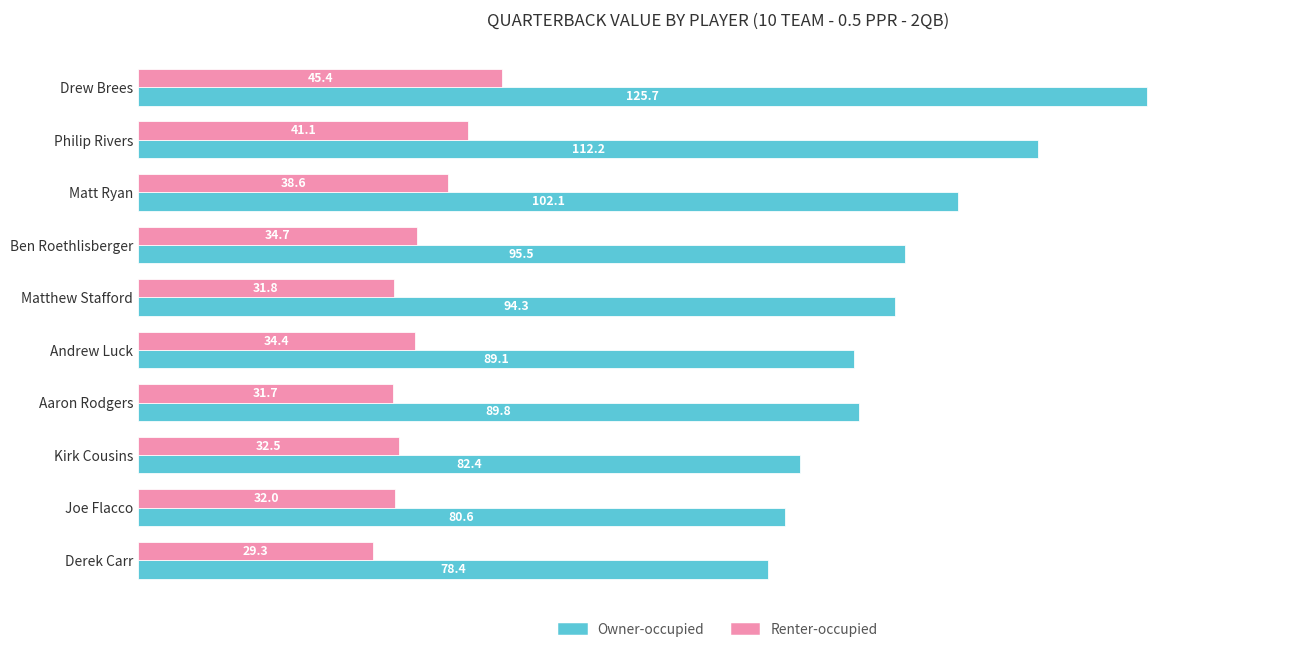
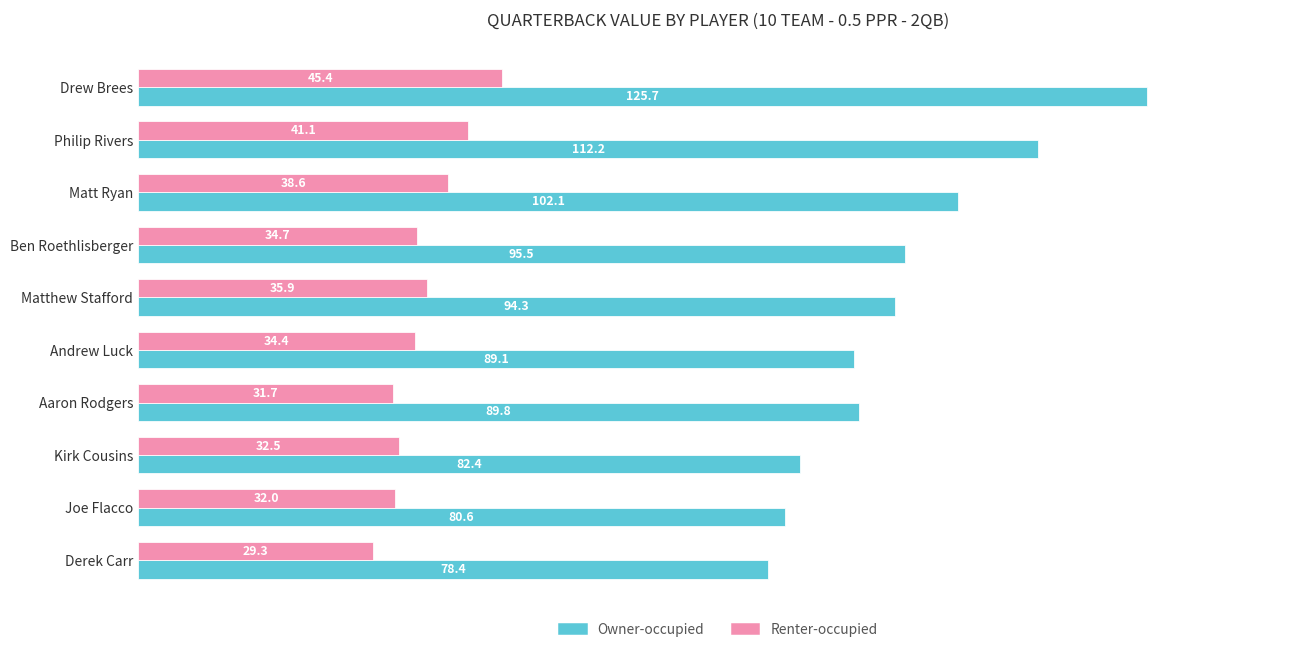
  {
    "Owner-occupied": {
      "Drew Brees": 125.7,
      "Philip Rivers": 112.2,
      "Matt Ryan": 102.1,
      "Ben Roethlisberger": 95.5,
      "Matthew Stafford": 94.3,
      "Andrew Luck": 89.1,
      "Aaron Rodgers": 89.8,
      "Kirk Cousins": 82.4,
      "Joe Flacco": 80.6,
      "Derek Carr": 78.4
    },
    "Renter-occupied": {
      "Drew Brees": 45.4,
      "Philip Rivers": 41.1,
      "Matt Ryan": 38.6,
      "Ben Roethlisberger": 34.7,
-     "Matthew Stafford": 31.8,
+     "Matthew Stafford": 35.9,
      "Andrew Luck": 34.4,
      "Aaron Rodgers": 31.7,
      "Kirk Cousins": 32.5,
      "Joe Flacco": 32.0,
      "Derek Carr": 29.3
    }
  }
